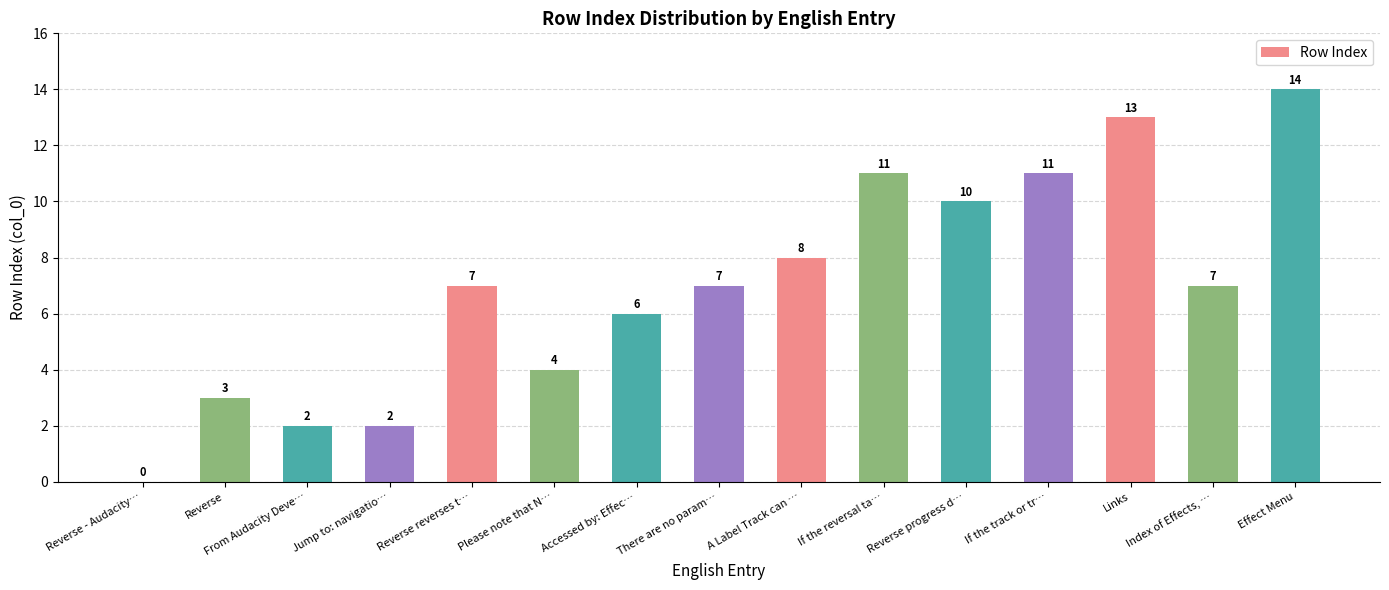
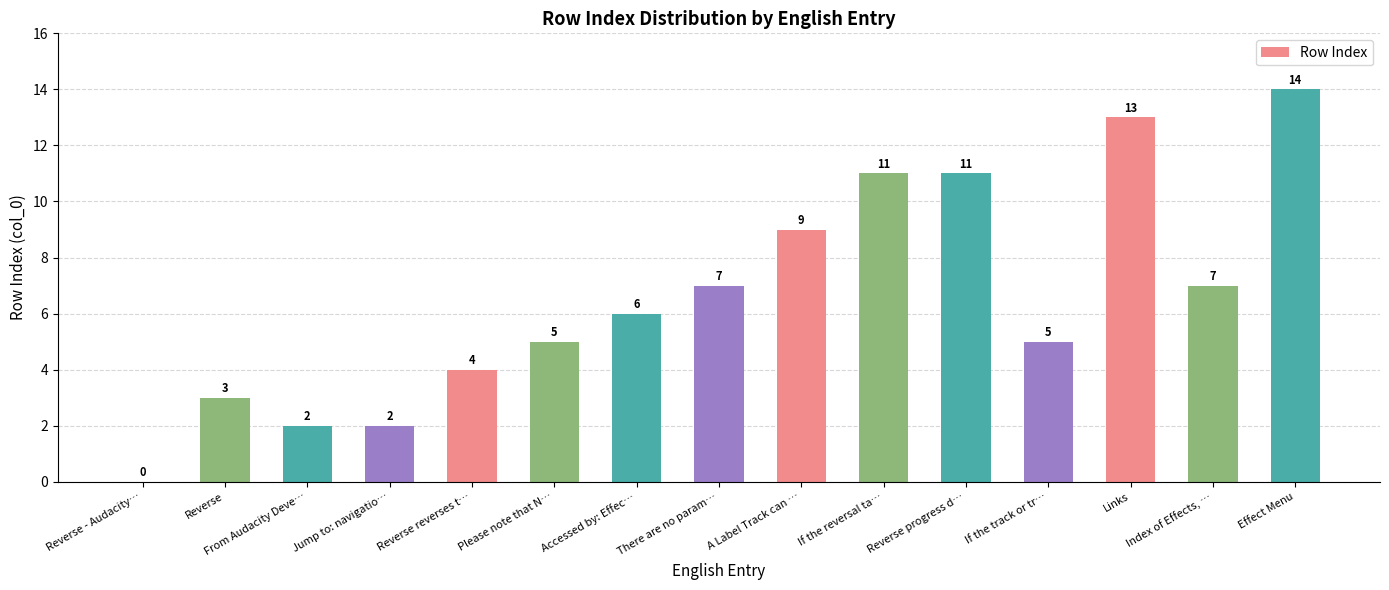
  {
    "Reverse - Audacity…": 0,
    "Reverse": 3,
    "From Audacity Deve…": 2,
    "Jump to: navigatio…": 2,
-   "Reverse reverses t…": 7,
-   "Please note that N…": 4,
+   "Reverse reverses t…": 4,
+   "Please note that N…": 5,
    "Accessed by: Effec…": 6,
    "There are no param…": 7,
-   "A Label Track can …": 8,
+   "A Label Track can …": 9,
    "If the reversal ta…": 11,
-   "Reverse progress d…": 10,
-   "If the track or tr…": 11,
+   "Reverse progress d…": 11,
+   "If the track or tr…": 5,
    "Links": 13,
    "Index of Effects, …": 7,
    "Effect Menu": 14
  }
